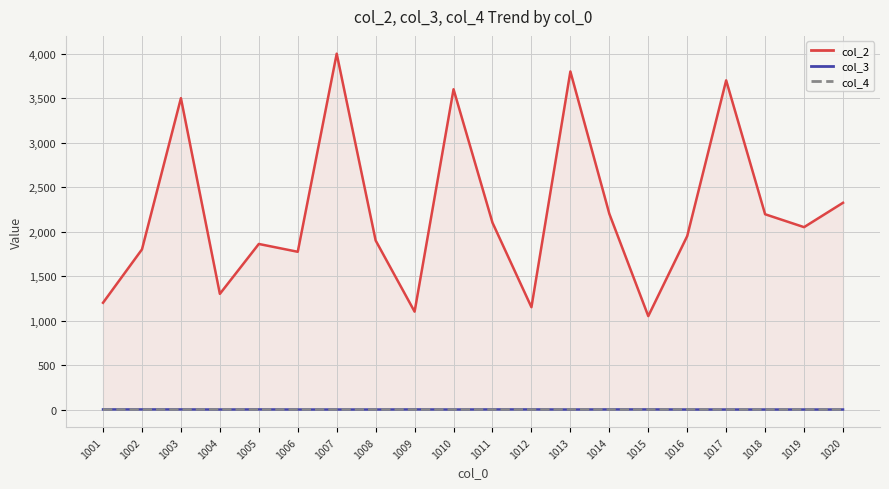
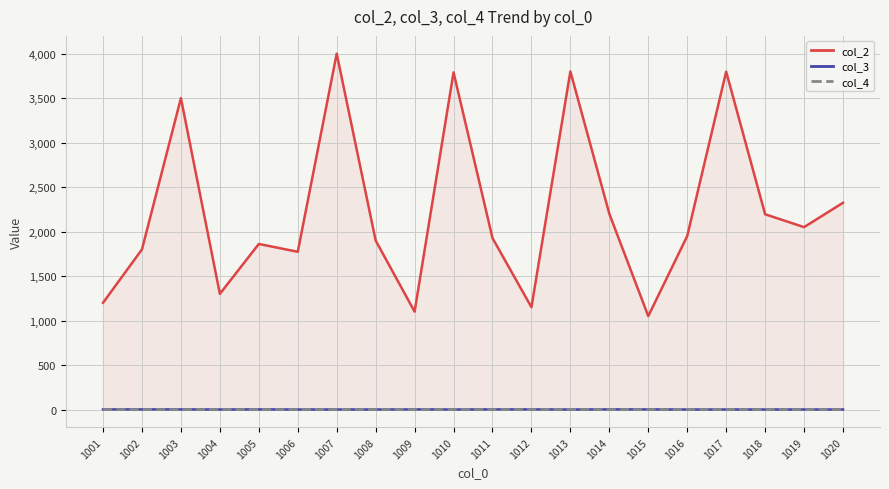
  {
    "col_2": {
      "1001": "1,200",
      "1002": "1,800",
      "1003": "3,500",
      "1004": "1,300",
      "1005": "1,900",
      "1006": "1,800",
      "1007": "4,000",
      "1008": "1,900",
      "1009": "1,100",
-     "1010": "3,600",
-     "1011": "2,100",
+     "1010": "3,800",
+     "1011": "1,900",
      "1012": "1,200",
      "1013": "3,800",
      "1014": "2,200",
      "1015": "1,100",
      "1016": "2,000",
-     "1017": "3,700",
+     "1017": "3,800",
      "1018": "2,200",
      "1019": "2,100",
      "1020": "2,300"
    },
    "col_4": {
      "1001": "0",
      "1002": "0",
      "1003": "0",
      "1004": "0",
      "1005": "0",
      "1006": "0",
      "1007": "0",
      "1008": "0",
      "1009": "0",
      "1010": "0",
      "1011": "0",
      "1012": "0",
      "1013": "0",
      "1014": "0",
      "1015": "0",
      "1016": "0",
      "1017": "0",
      "1018": "0",
      "1019": "0",
      "1020": "0"
    }
  }
